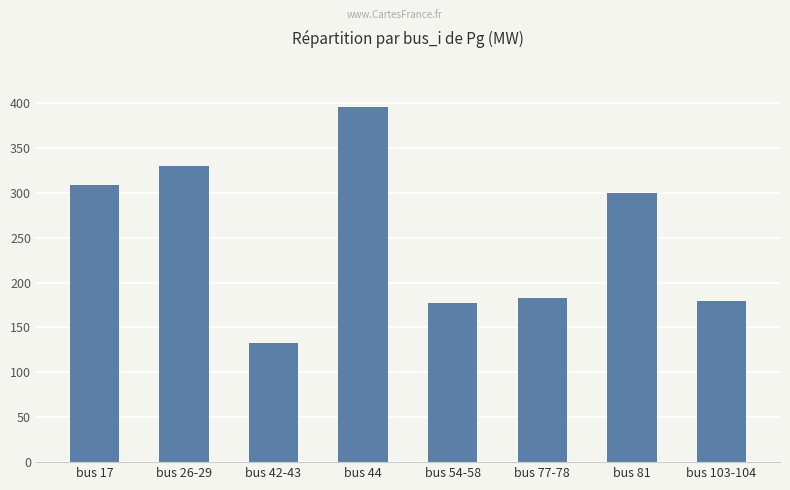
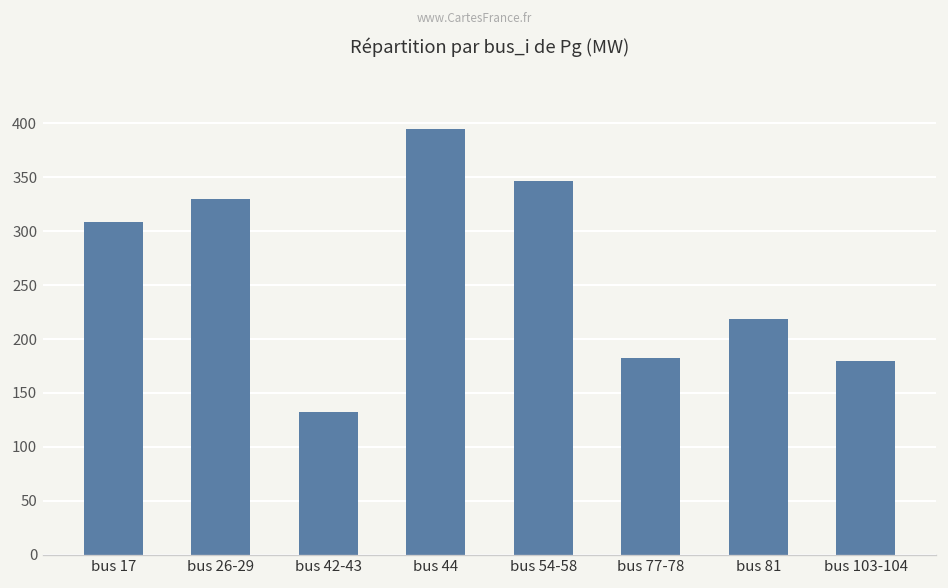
  {
    "bus 17": 310,
    "bus 26-29": 330,
    "bus 42-43": 130,
    "bus 44": 400,
-   "bus 54-58": 180,
+   "bus 54-58": 350,
    "bus 77-78": 180,
-   "bus 81": 300,
+   "bus 81": 220,
    "bus 103-104": 180
  }
